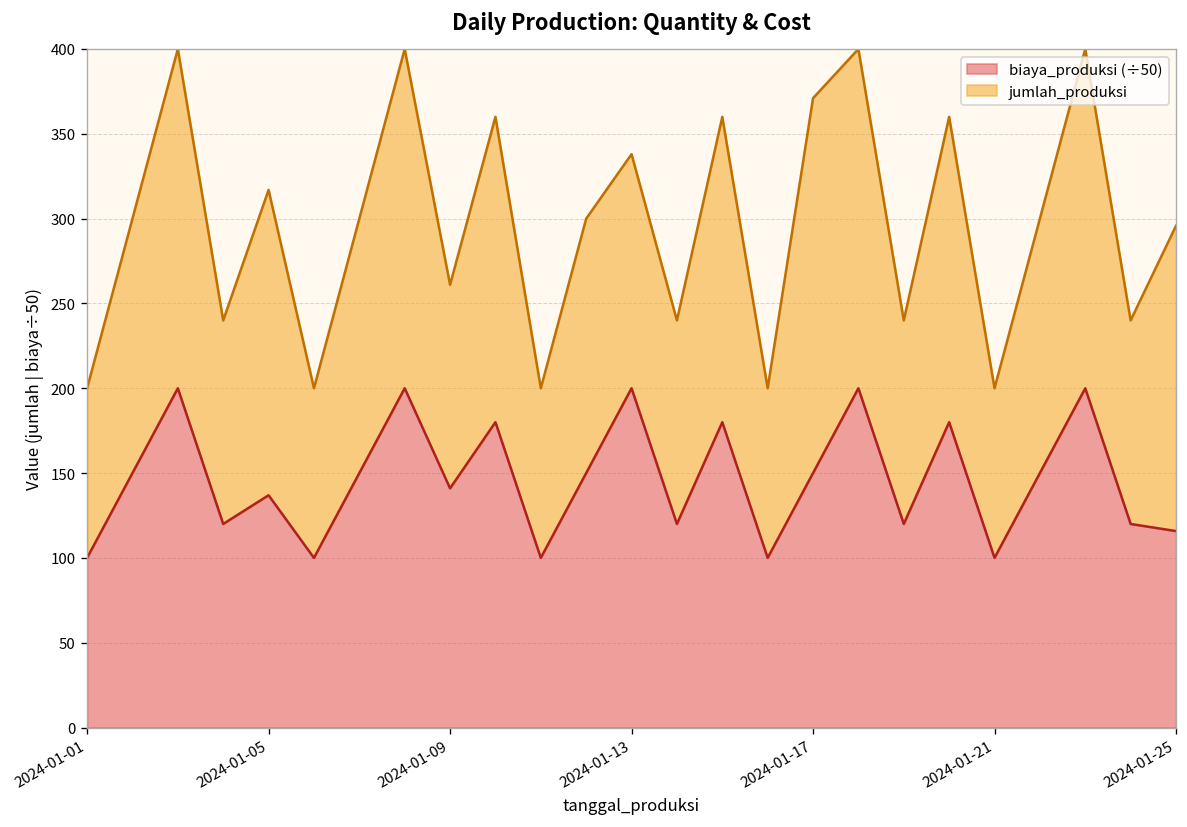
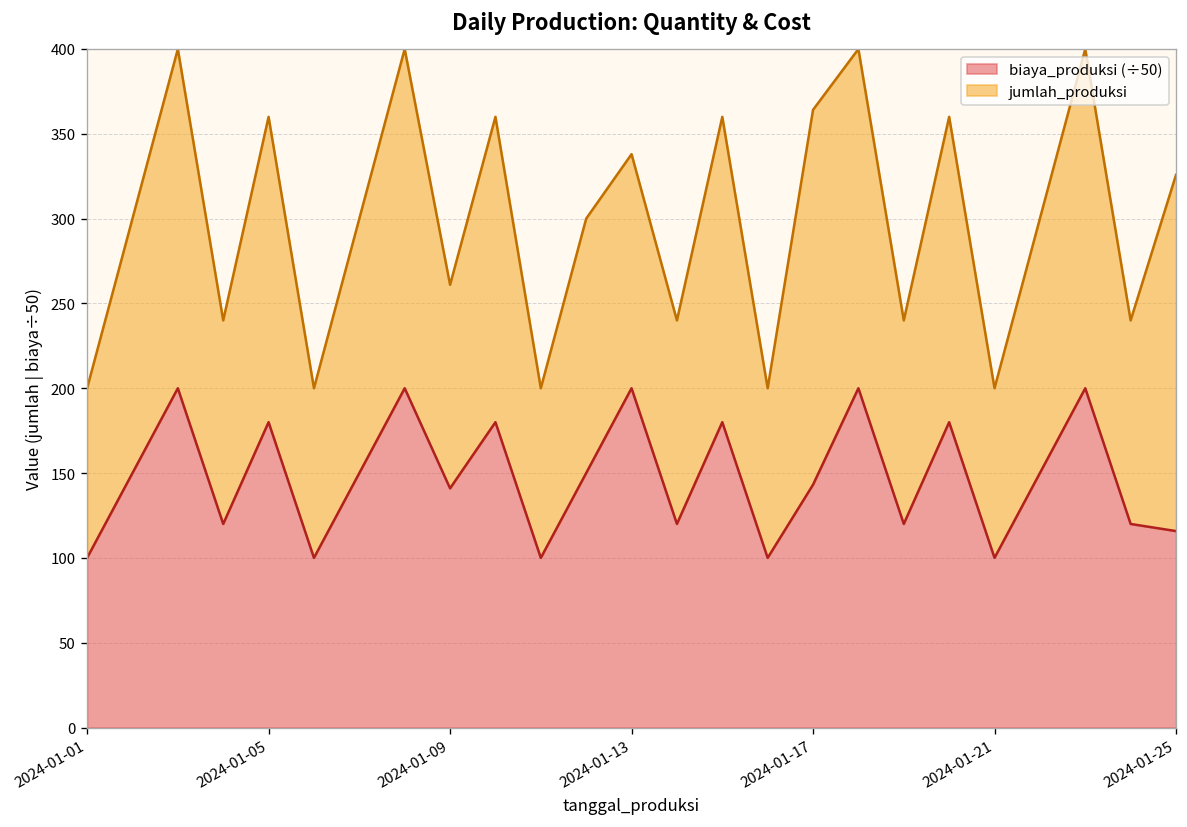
  {
    "biaya_produksi (÷50)": {
      "2024-01-01": 100,
-     "2024-01-05": 137,
+     "2024-01-05": 180,
      "2024-01-09": 141,
      "2024-01-13": 200,
-     "2024-01-17": 150,
+     "2024-01-17": 143,
      "2024-01-21": 100,
      "2024-01-25": 116
    },
    "jumlah_produksi": {
      "2024-01-01": 100,
      "2024-01-05": 180,
      "2024-01-09": 120,
      "2024-01-13": 138,
      "2024-01-17": 221,
      "2024-01-21": 100,
-     "2024-01-25": 180
+     "2024-01-25": 210
    }
  }
